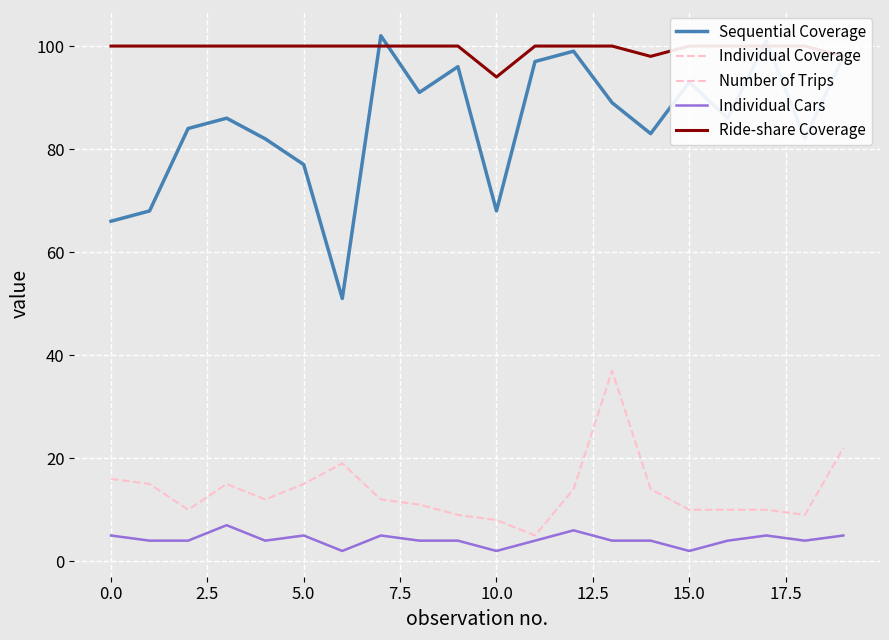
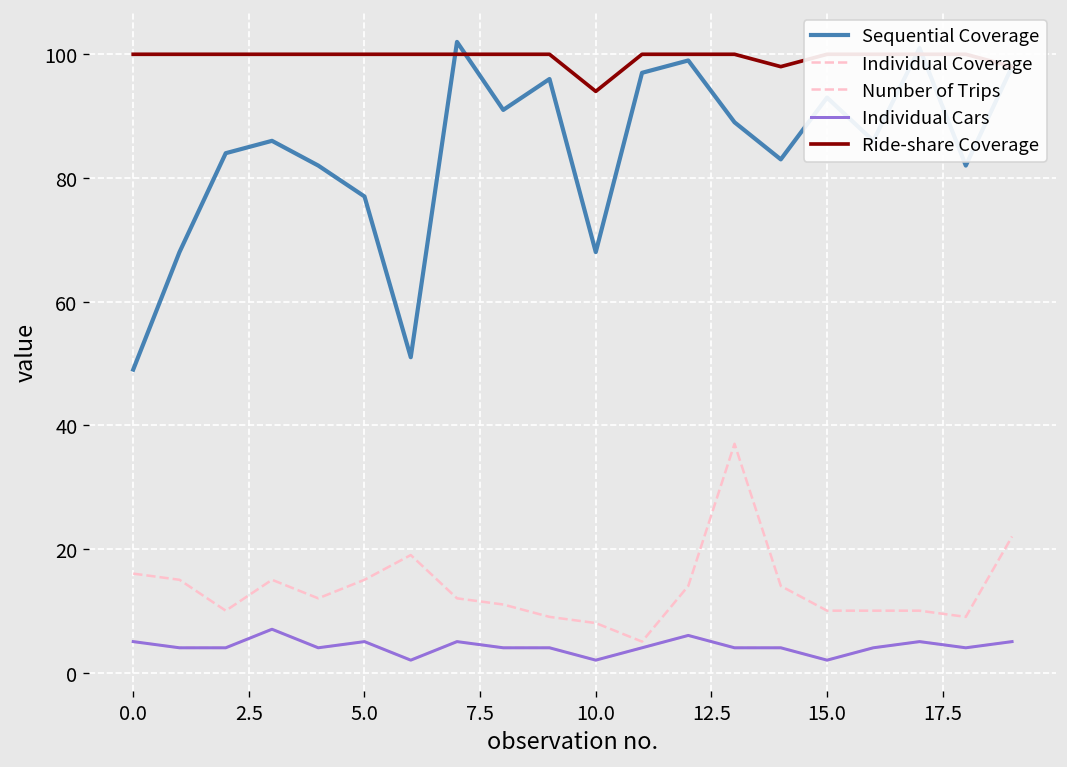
  {
    "Sequential Coverage": {
-     "0.0": 66,
+     "0.0": 49,
      "5.0": 77,
      "10.0": 68
    },
    "Individual Coverage": {
      "0.0": 16,
      "5.0": 15,
      "10.0": 8,
      "15.0": 10
    },
    "Individual Cars": {
      "0.0": 5,
      "5.0": 5,
      "10.0": 2,
      "15.0": 2
    },
    "Ride-share Coverage": {
      "0.0": 100,
      "5.0": 100,
      "10.0": 94
    }
  }
